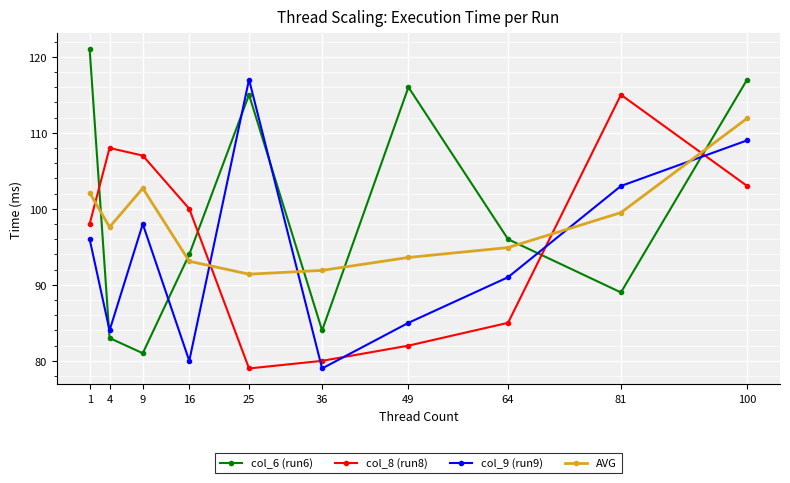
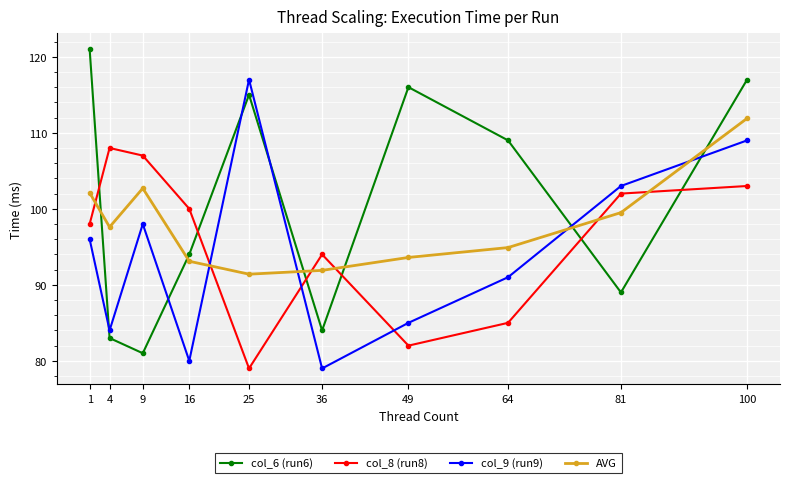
  {
    "col_6 (run6)": {
      "1": 121,
      "4": 83,
      "9": 81,
      "16": 94,
      "25": 115,
      "36": 84,
      "49": 116,
-     "64": 96,
+     "64": 109,
      "81": 89,
      "100": 117
    },
    "col_8 (run8)": {
      "1": 98,
      "4": 108,
      "9": 107,
      "16": 100,
      "25": 79,
-     "36": 80,
+     "36": 94,
      "49": 82,
      "64": 85,
-     "81": 115,
+     "81": 102,
      "100": 103
    },
    "col_9 (run9)": {
      "1": 96,
      "4": 84,
      "9": 98,
      "16": 80,
      "25": 117,
      "36": 79,
      "49": 85,
      "64": 91,
      "81": 103,
      "100": 109
    },
    "AVG": {
      "1": 102,
      "4": 98,
      "9": 103,
      "16": 93,
      "25": 91,
      "36": 92,
      "49": 94,
      "64": 95,
      "81": 100,
      "100": 112
    }
  }
